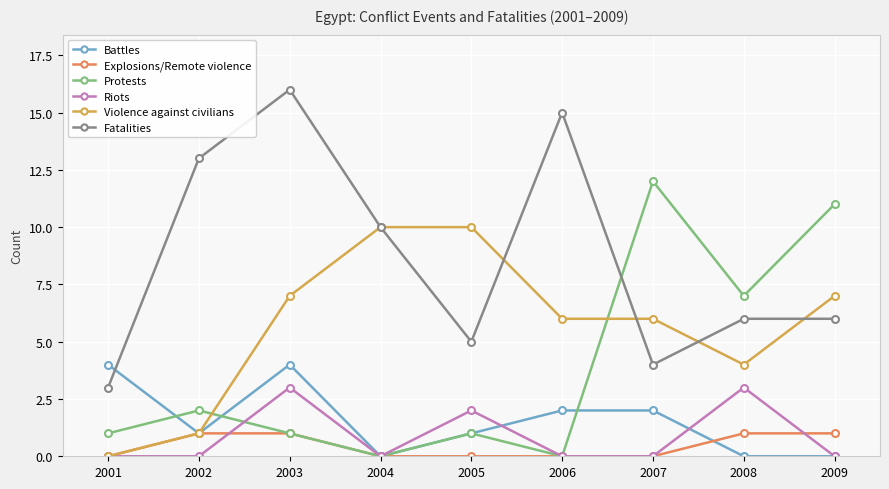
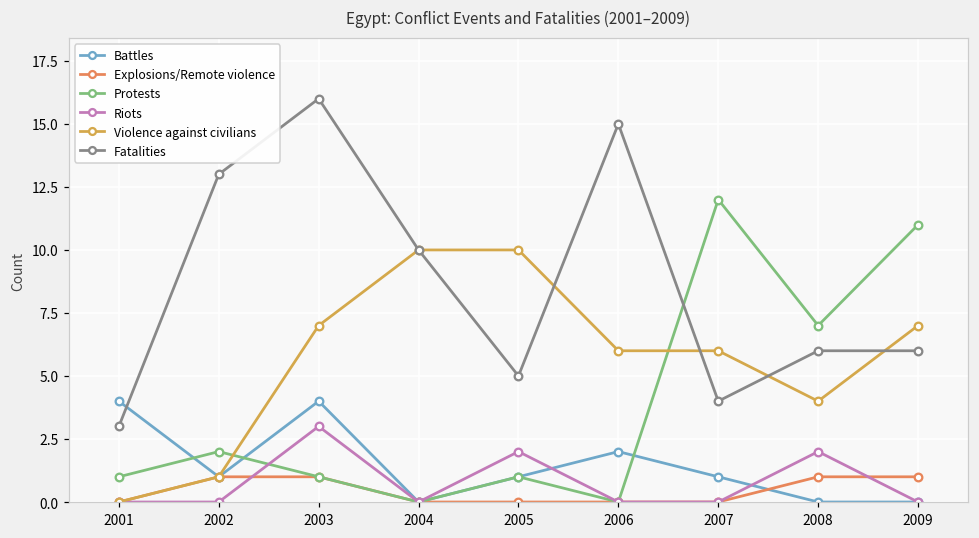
  {
    "Battles": {
      "2001": 4,
      "2003": 4,
      "2006": 2,
-     "2007": 2,
+     "2007": 1,
      "2008": 0
    },
    "Riots": {
      "2002": 0,
      "2003": 3,
      "2005": 2,
-     "2008": 3
+     "2008": 2
    }
  }
